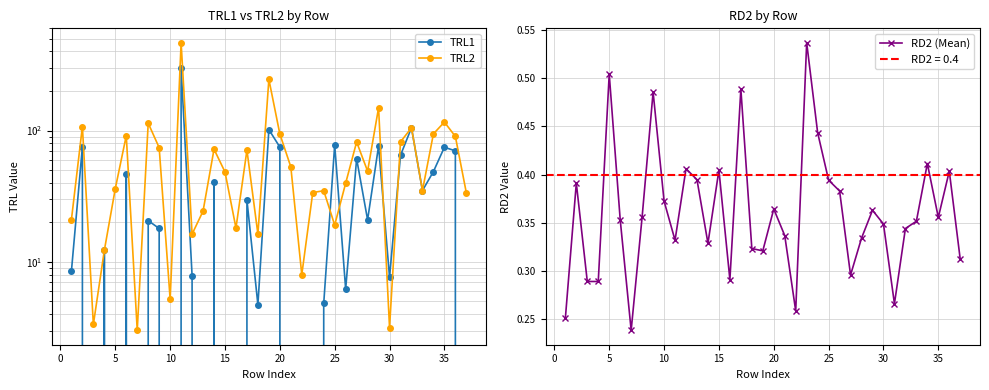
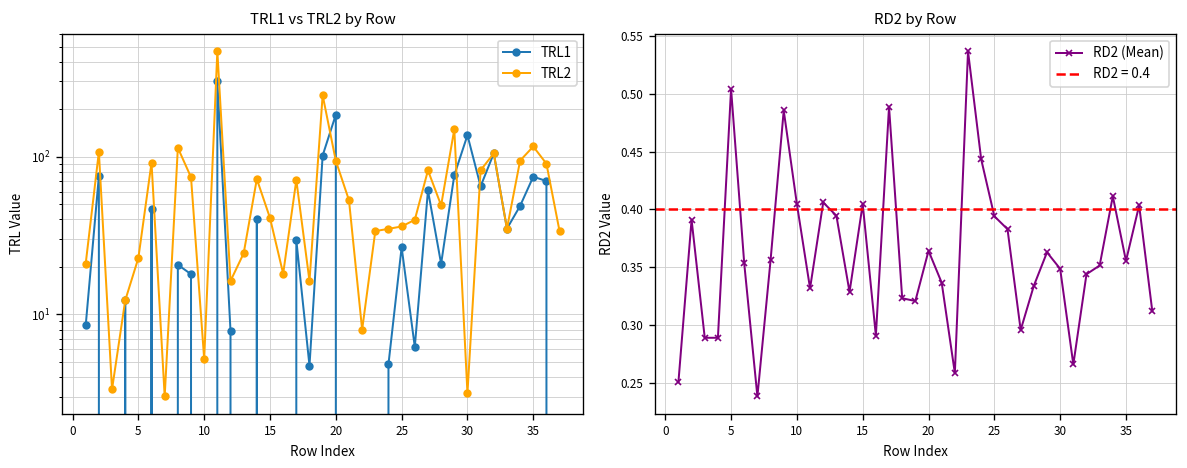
  {
    "TRL1 vs TRL2 by Row": {
      "TRL1": {
-       "20": 70,
-       "25": 80,
-       "30": 8,
+       "20": 180,
+       "25": 27,
+       "30": 140,
        "35": 70
      },
      "TRL2": {
-       "5": 36,
+       "5": 23,
        "10": 5,
-       "15": 48,
+       "15": 41,
        "20": 90,
-       "25": 19,
+       "25": 36,
        "30": 3.2,
        "35": 120
      }
    },
    "RD2 by Row": {
      "5": 0.50,
-     "10": 0.37,
+     "10": 0.40,
      "15": 0.40,
      "20": 0.36,
      "25": 0.39,
      "30": 0.35,
      "35": 0.36
    }
  }
